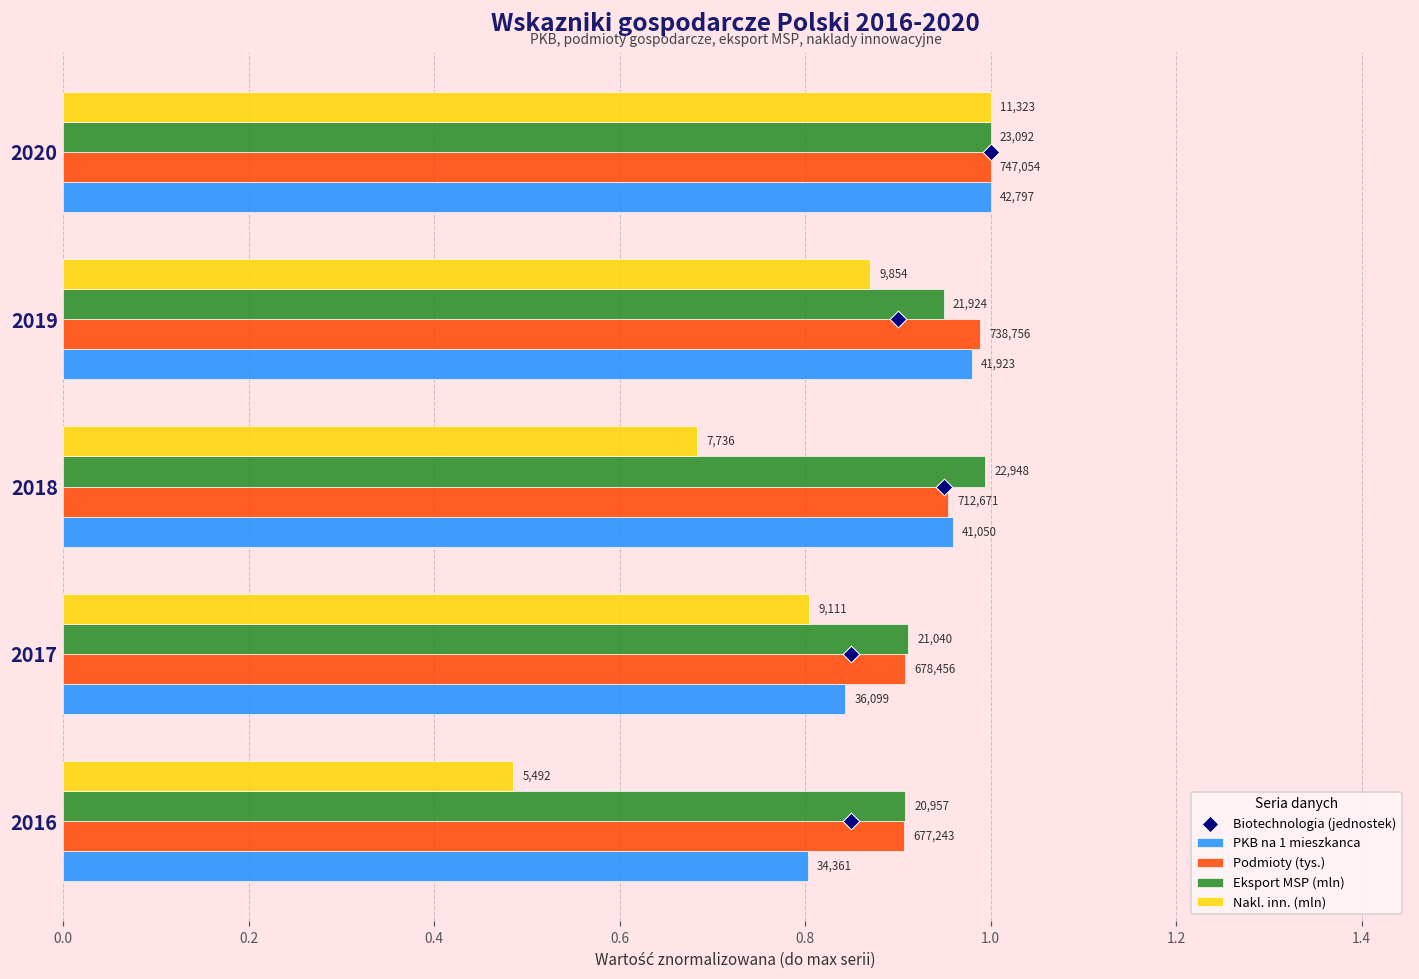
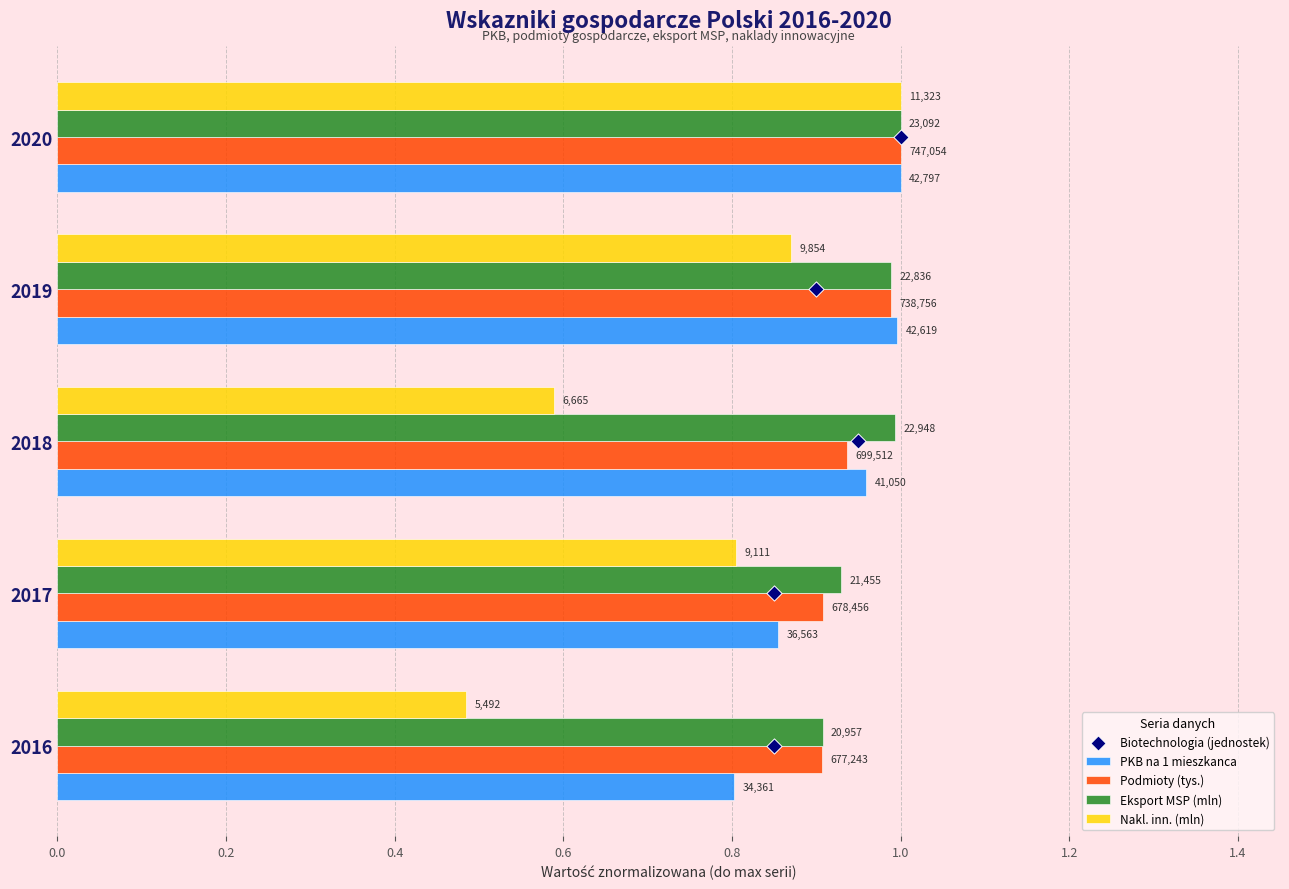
  {
    "PKB na 1 mieszkanca": {
-     "2019": "41,923",
-     "2017": "36,099"
+     "2019": "42,619",
+     "2017": "36,563"
    },
    "Podmioty (tys.)": {
-     "2018": "712,671"
+     "2018": "699,512"
    },
    "Eksport MSP (mln)": {
-     "2019": "21,924",
-     "2017": "21,040"
+     "2019": "22,836",
+     "2017": "21,455"
    },
    "Nakl. inn. (mln)": {
-     "2018": "7,736"
+     "2018": "6,665"
    }
  }
